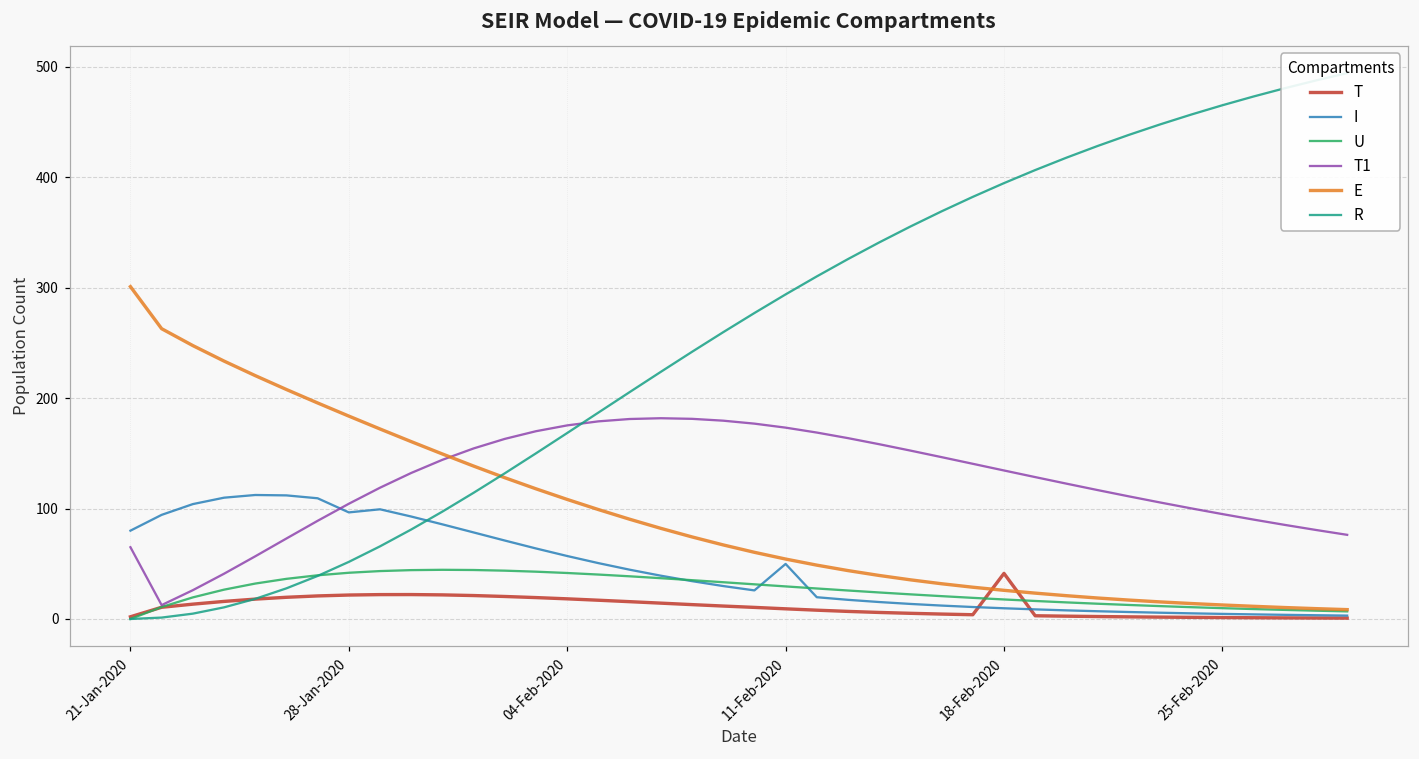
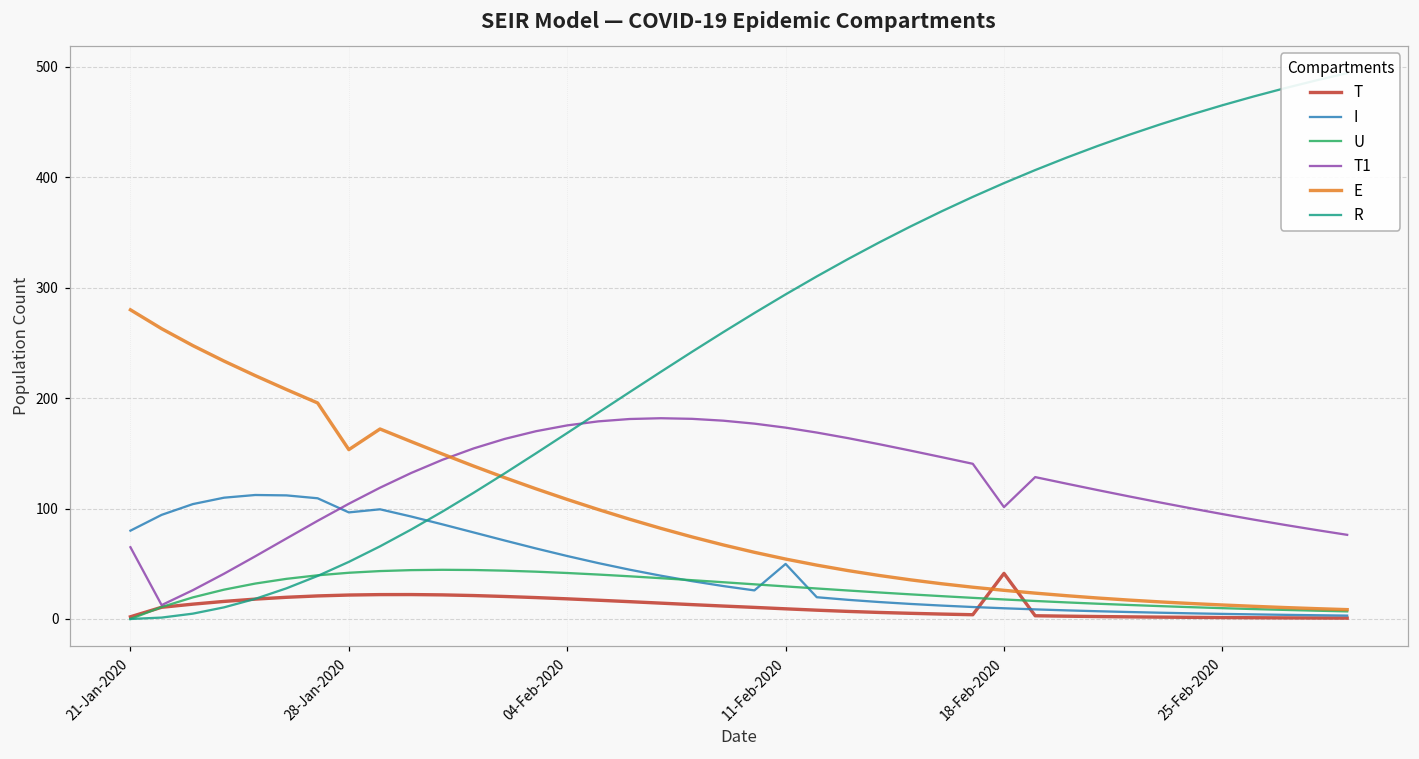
  {
    "T": {
      "28-Jan-2020": 22,
      "04-Feb-2020": 18,
      "11-Feb-2020": 9,
      "18-Feb-2020": 41,
      "25-Feb-2020": 1
    },
    "I": {
      "21-Jan-2020": 80,
      "28-Jan-2020": 97,
      "04-Feb-2020": 57,
      "11-Feb-2020": 50,
      "18-Feb-2020": 10,
      "25-Feb-2020": 5
    },
    "T1": {
      "21-Jan-2020": 65,
      "28-Jan-2020": 104,
      "04-Feb-2020": 175,
      "11-Feb-2020": 173,
-     "18-Feb-2020": 135,
+     "18-Feb-2020": 101,
      "25-Feb-2020": 95
    },
    "E": {
-     "21-Jan-2020": 301,
-     "28-Jan-2020": 184,
+     "21-Jan-2020": 280,
+     "28-Jan-2020": 153,
      "04-Feb-2020": 108,
      "11-Feb-2020": 54,
      "18-Feb-2020": 26,
      "25-Feb-2020": 13
    }
  }
